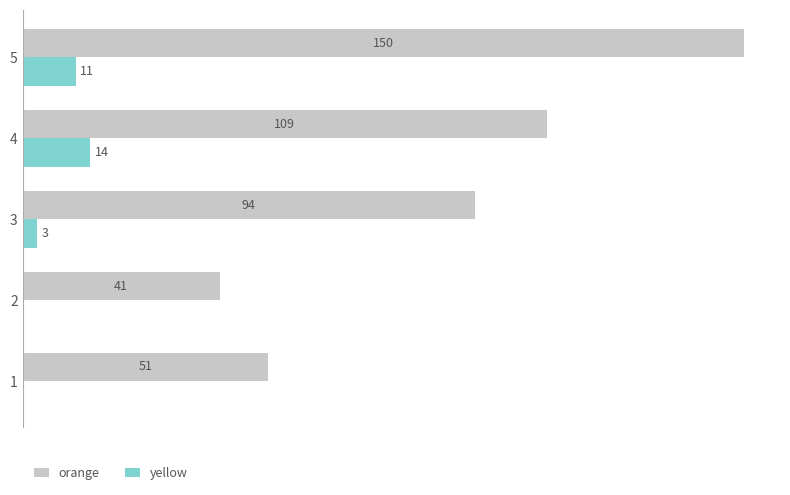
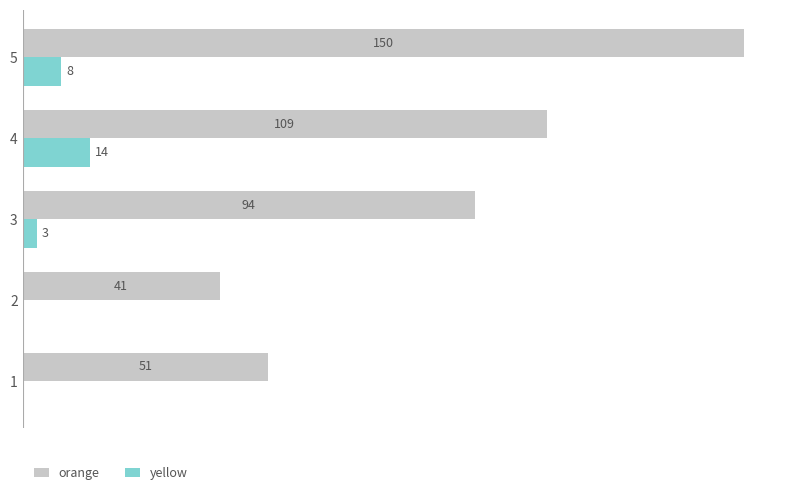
  {
    "orange": {
      "5": 150,
      "4": 109,
      "3": 94,
      "2": 41,
      "1": 51
    },
    "yellow": {
-     "5": 11,
+     "5": 8,
      "4": 14,
      "3": 3
    }
  }
